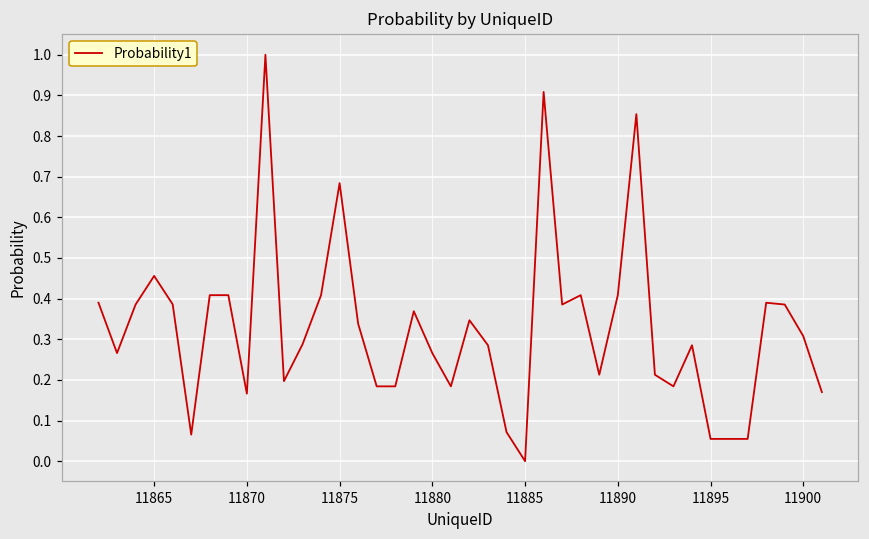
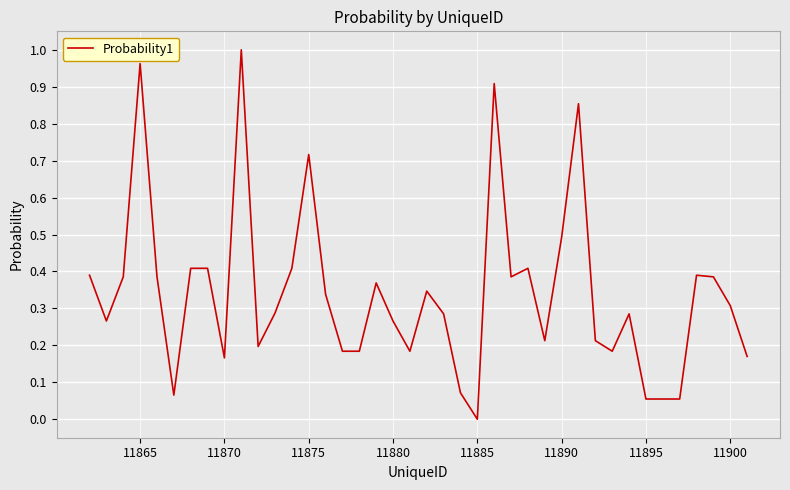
  {
-   "11865": 0.46,
+   "11865": 0.96,
    "11870": 0.17,
-   "11875": 0.68,
+   "11875": 0.72,
    "11880": 0.27,
    "11885": 0.00,
-   "11890": 0.41,
+   "11890": 0.49,
    "11895": 0.05,
    "11900": 0.31
  }
